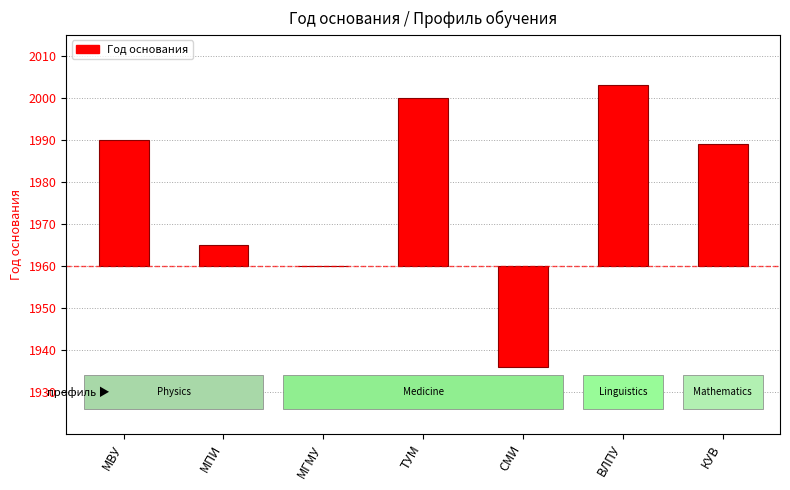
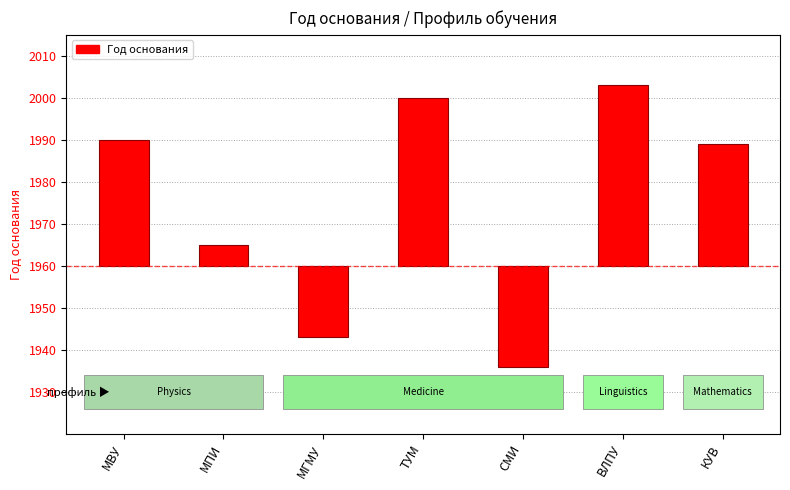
  {
    "МВУ": 1990,
    "МПИ": 1965,
-   "МГМУ": 1960,
+   "МГМУ": 1943,
    "ТУМ": 2000,
    "СМИ": 1936,
    "ВЛПУ": 2003,
    "КУВ": 1989
  }
